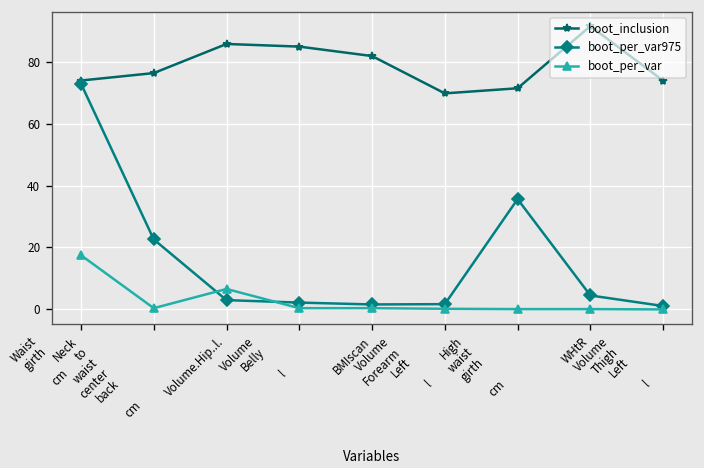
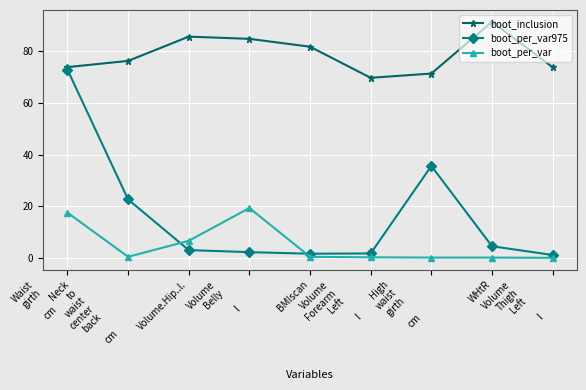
  {
    "boot_per_var": {
      "Waist girth cm": 18,
      "Neck to waist center back cm": 0,
      "Volume.Hip..l.": 7,
-     "Volume Belly l": 0,
+     "Volume Belly l": 19,
      "BMIscan": 0,
      "Volume Forearm Left l": 0,
      "High waist girth cm": 0,
      "WHtR": 0,
      "Volume Thigh Left l": 0
    }
  }
